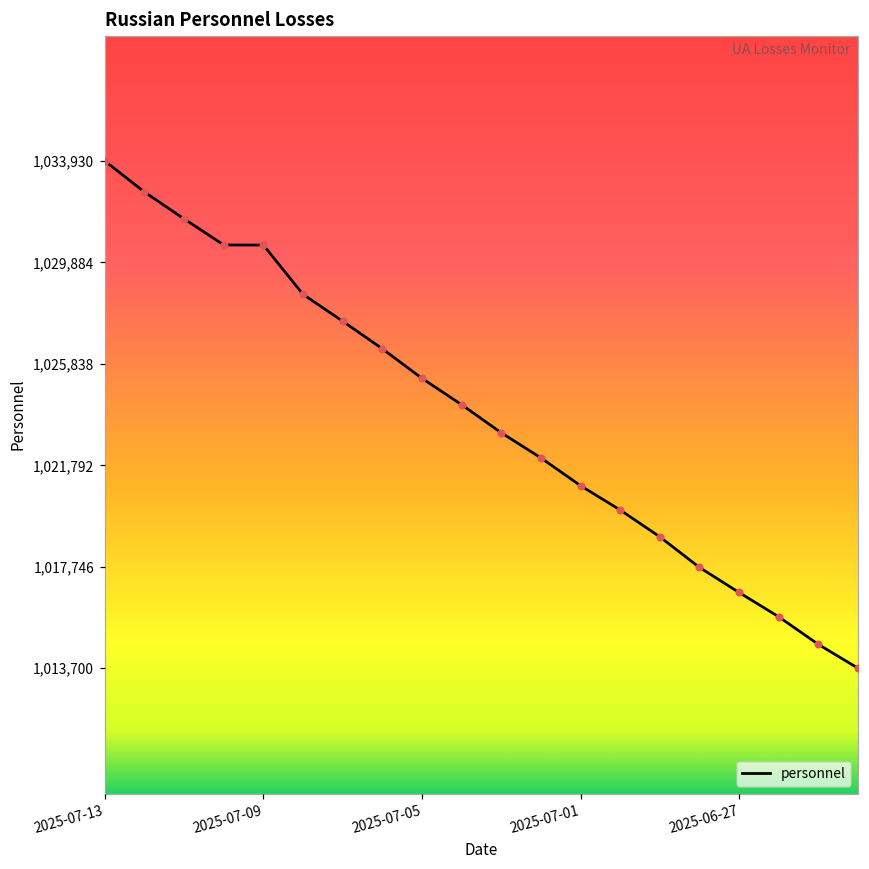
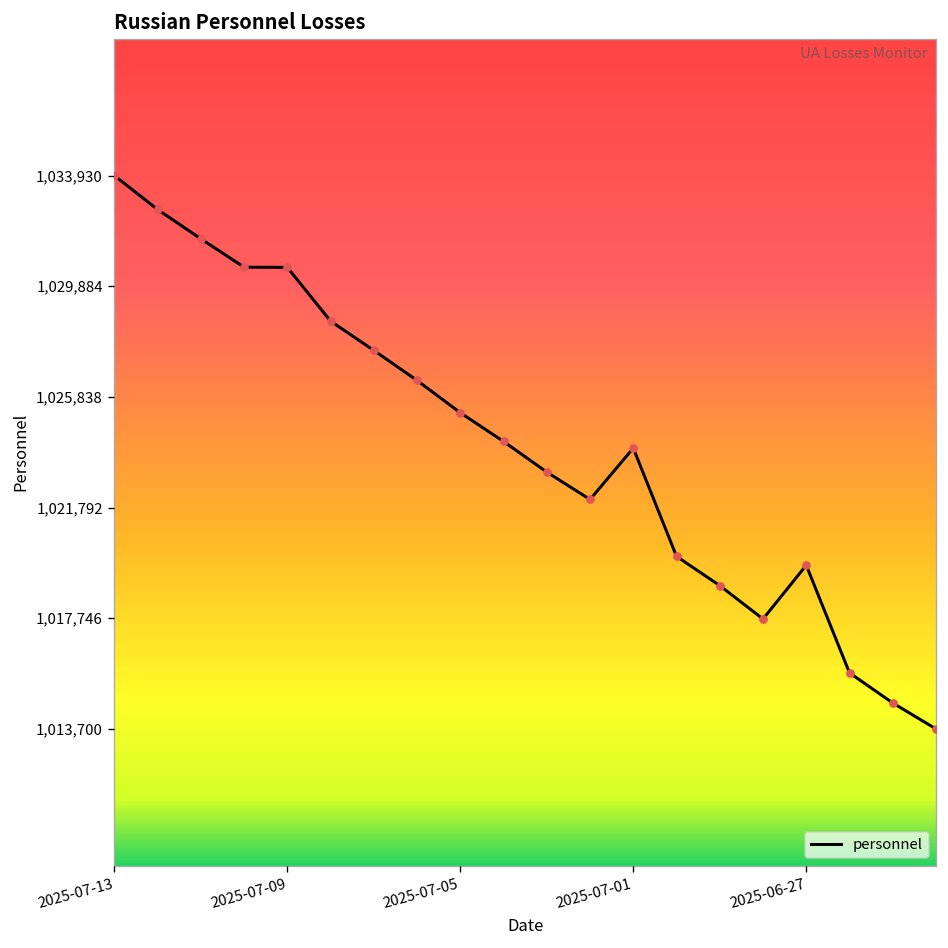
  {
    "2025-07-13": "1,033,900",
    "2025-07-09": "1,030,600",
    "2025-07-05": "1,025,300",
-   "2025-07-01": "1,021,000",
-   "2025-06-27": "1,016,700"
+   "2025-07-01": "1,024,000",
+   "2025-06-27": "1,019,700"
  }
